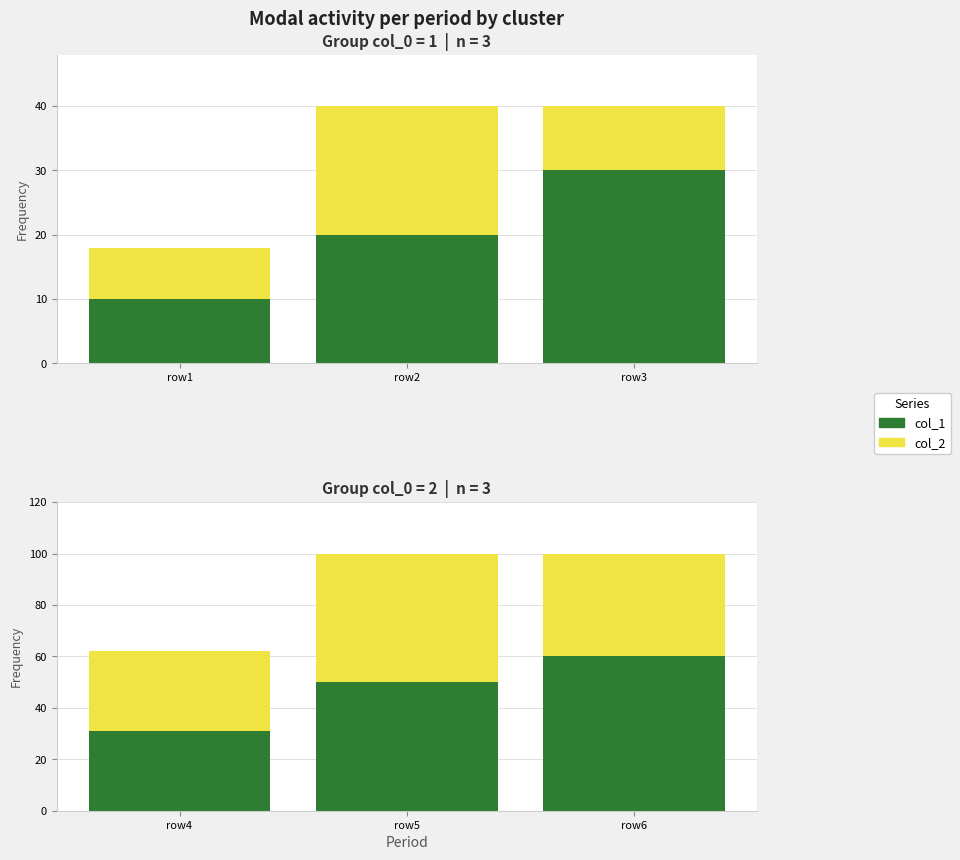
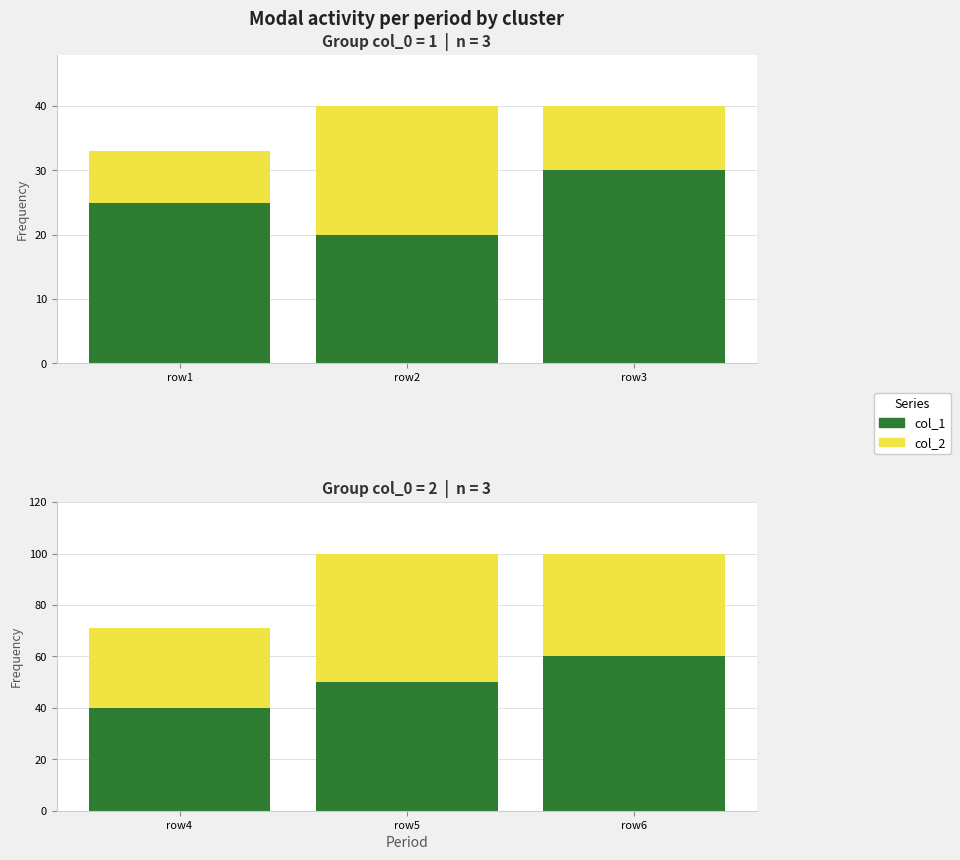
  {
    "Group col_0 = 1 | n = 3": {
      "col_1": {
-       "row1": 10,
+       "row1": 25,
        "row2": 20,
        "row3": 30
      },
      "col_2": {
        "row1": 8,
        "row2": 20,
        "row3": 10
      }
    },
    "Group col_0 = 2 | n = 3": {
      "col_1": {
-       "row4": 31,
+       "row4": 40,
        "row5": 50,
        "row6": 60
      },
      "col_2": {
        "row4": 31,
        "row5": 50,
        "row6": 40
      }
    }
  }
